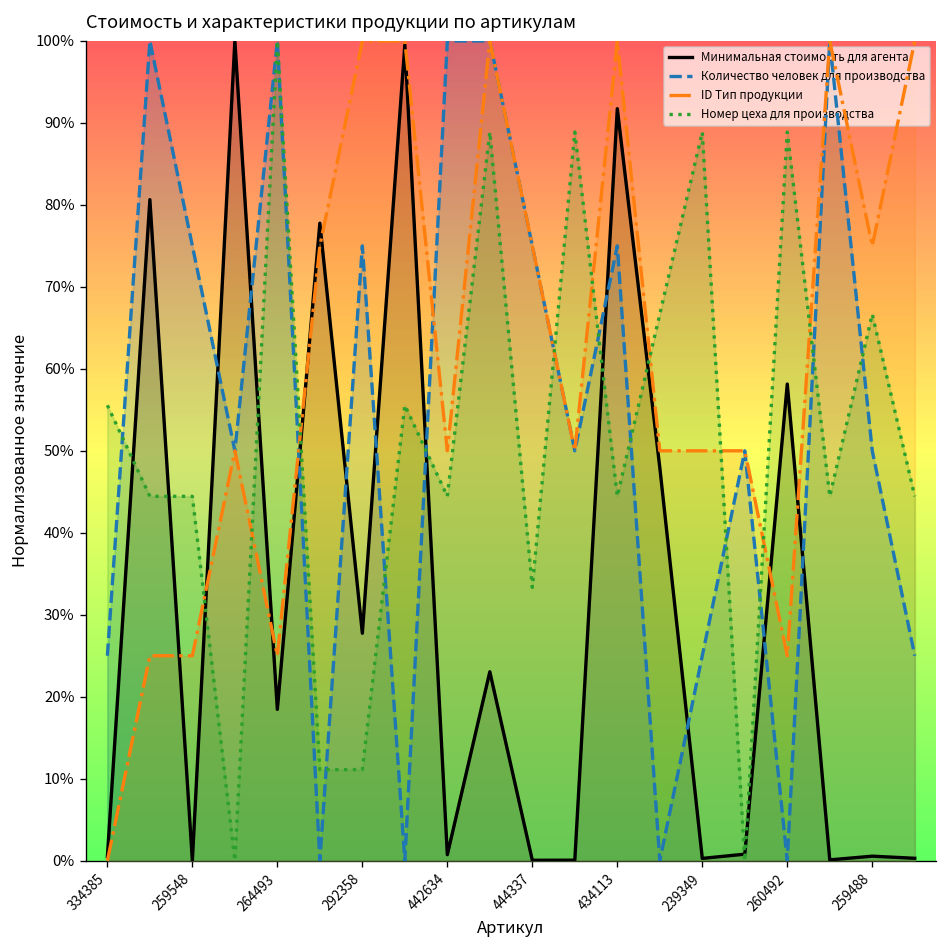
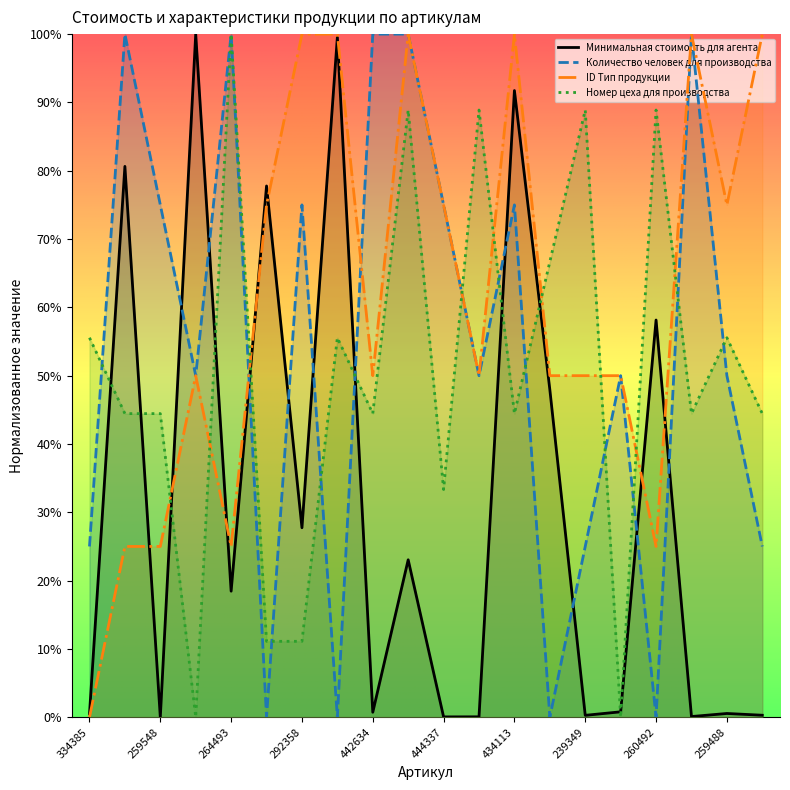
  {
    "Минимальная стоимость для агента": {
      "334385": "0%",
      "259548": "0%",
      "264493": "18%",
      "292358": "28%",
      "442634": "1%",
      "444337": "0%",
      "434113": "92%",
      "239349": "0%",
      "260492": "58%",
      "259488": "1%"
    },
    "Количество человек для производства": {
      "334385": "25%",
      "259548": "75%",
      "292358": "75%",
      "442634": "100%",
      "434113": "75%",
      "239349": "25%",
      "260492": "0%",
      "259488": "50%"
    },
    "ID Тип продукции": {
      "334385": "0%",
      "259548": "25%",
      "264493": "25%",
      "292358": "100%",
      "442634": "50%",
      "434113": "100%",
      "239349": "50%",
      "260492": "25%",
      "259488": "75%"
    },
    "Номер цеха для производства": {
      "334385": "56%",
      "259548": "44%",
      "292358": "11%",
      "442634": "44%",
      "444337": "33%",
      "434113": "44%",
      "239349": "89%",
      "260492": "89%",
-     "259488": "67%"
+     "259488": "56%"
    }
  }
